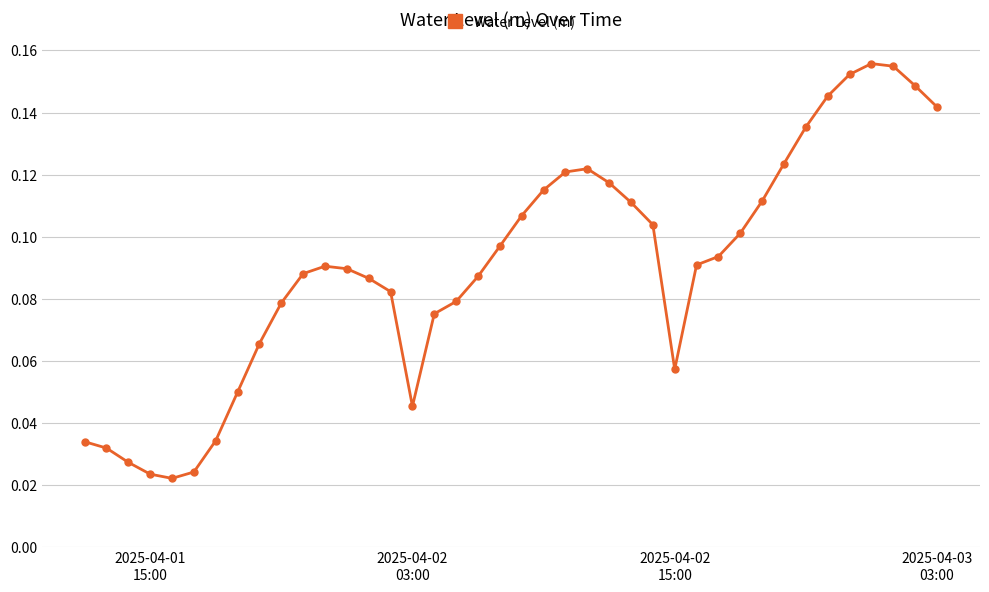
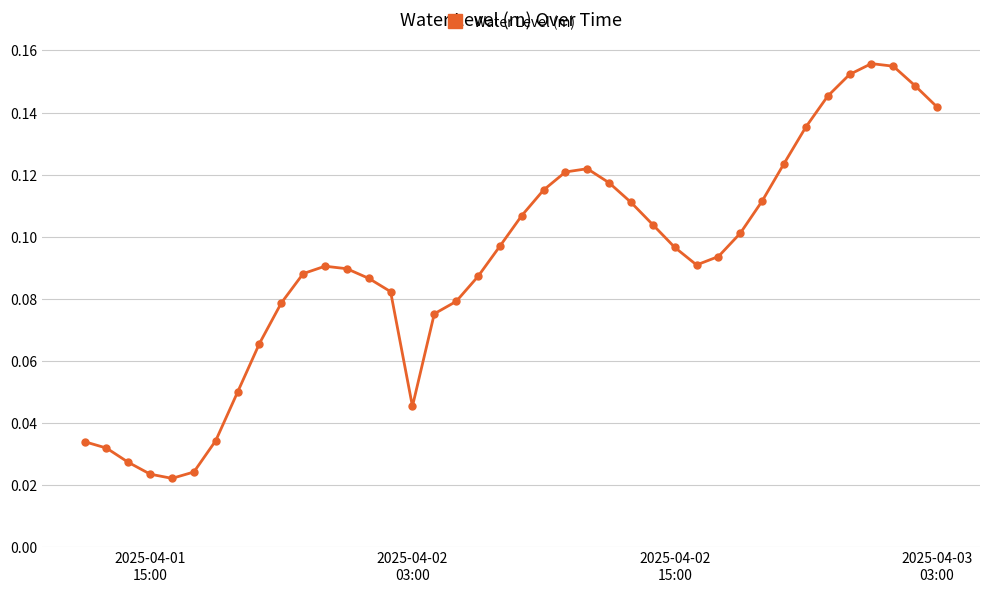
  {
    "2025-04-01 15:00": 0.023,
    "2025-04-02 03:00": 0.045,
-   "2025-04-02 15:00": 0.057,
+   "2025-04-02 15:00": 0.097,
    "2025-04-03 03:00": 0.142
  }
